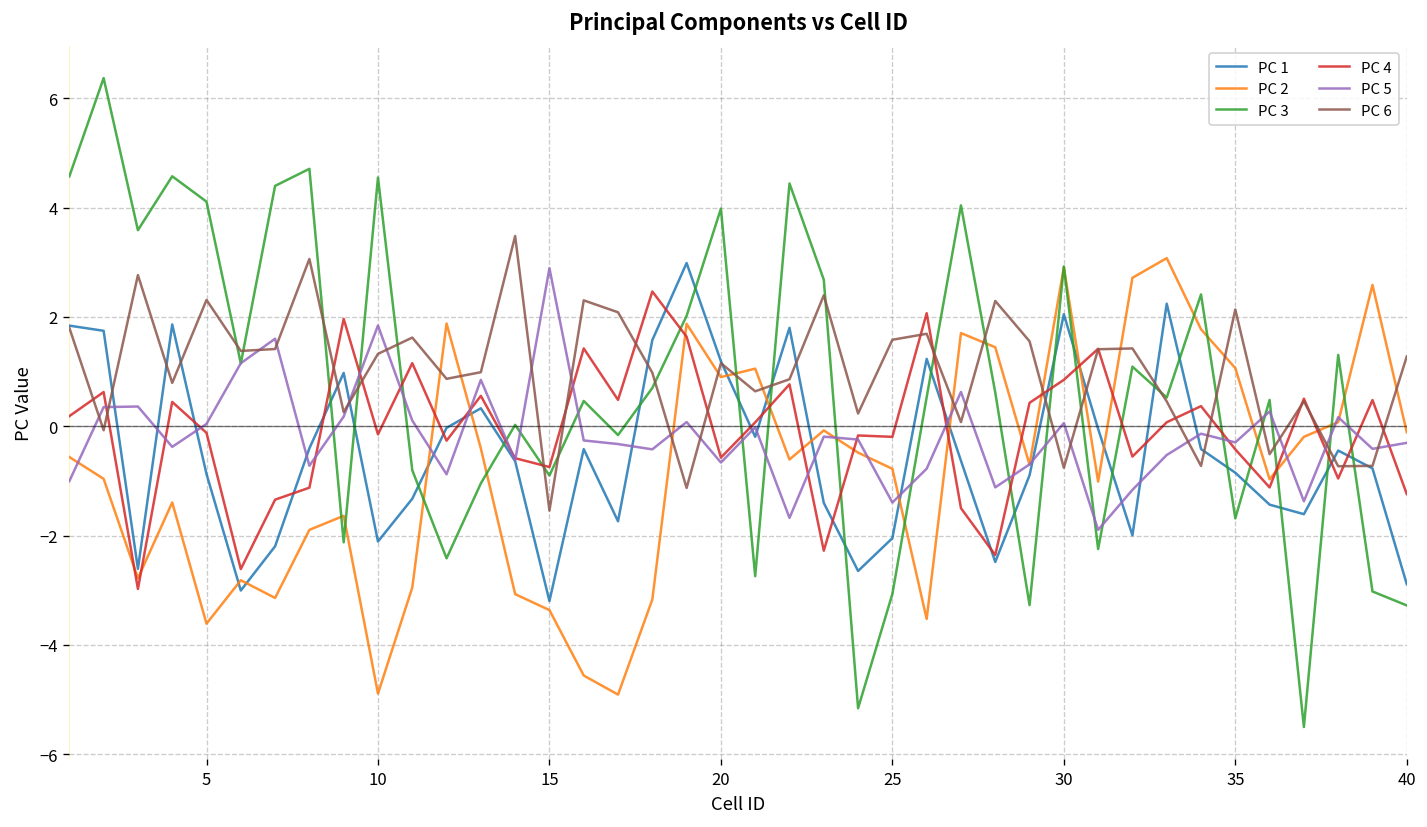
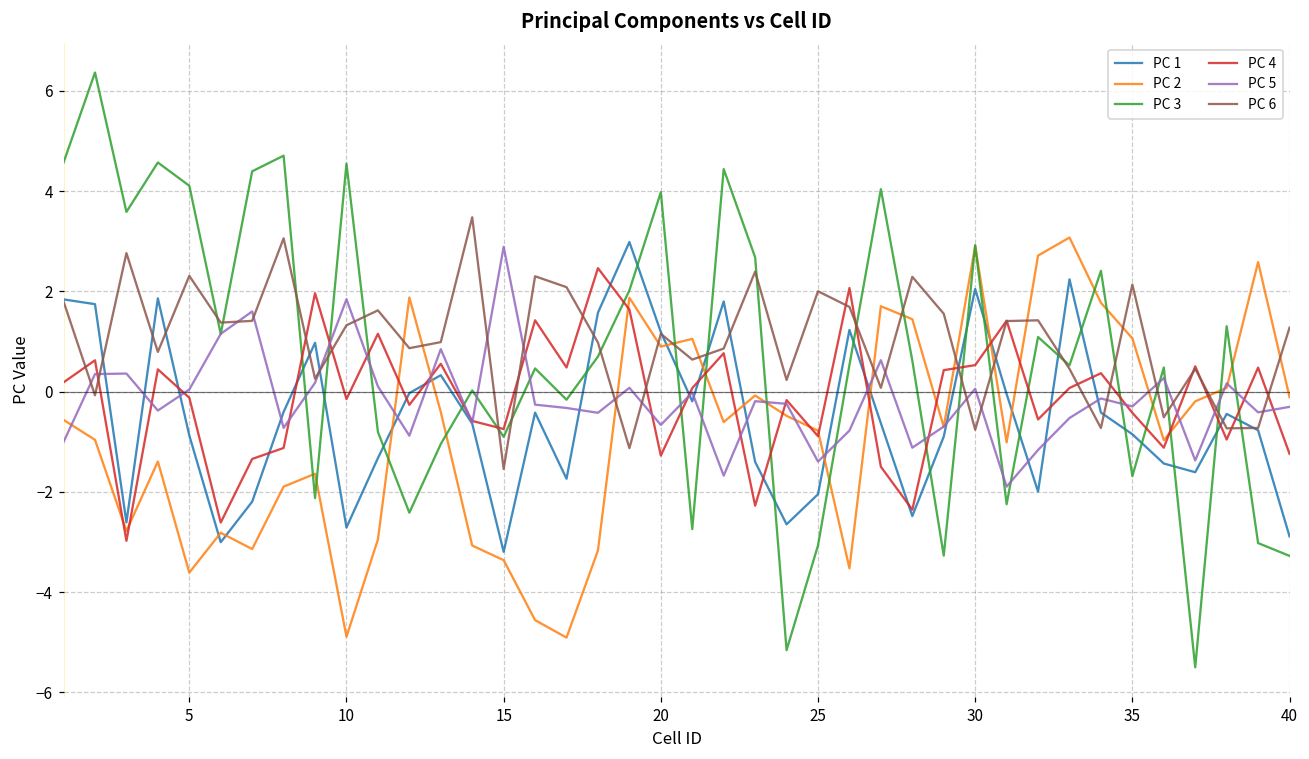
  {
    "PC 1": {
      "5": -0.9,
-     "10": -2.1,
+     "10": -2.7,
      "15": -3.2,
      "25": -2.0,
      "30": 2.0,
      "35": -0.9,
      "40": -2.9
    },
    "PC 2": {
      "5": -3.6,
      "10": -4.9,
      "15": -3.4,
      "20": 0.9,
      "25": -0.8,
      "35": 1.1,
      "40": -0.1
    },
    "PC 3": {
      "5": 4.1,
      "10": 4.5,
      "15": -0.9,
      "20": 4.0,
      "25": -3.1,
      "35": -1.7,
      "40": -3.3
    },
    "PC 4": {
      "5": -0.1,
      "10": -0.1,
      "15": -0.7,
-     "20": -0.6,
-     "25": -0.2,
-     "30": 0.8,
+     "20": -1.3,
+     "25": -0.9,
+     "30": 0.5,
      "35": -0.4,
      "40": -1.2
    },
    "PC 5": {
      "5": 0.0,
      "10": 1.8,
      "15": 2.9,
      "20": -0.7,
      "25": -1.4,
      "30": 0.1,
      "35": -0.3,
      "40": -0.3
    },
    "PC 6": {
      "5": 2.3,
      "10": 1.3,
      "15": -1.5,
-     "25": 1.6,
+     "25": 2.0,
      "30": -0.8,
      "35": 2.1,
      "40": 1.3
    }
  }
